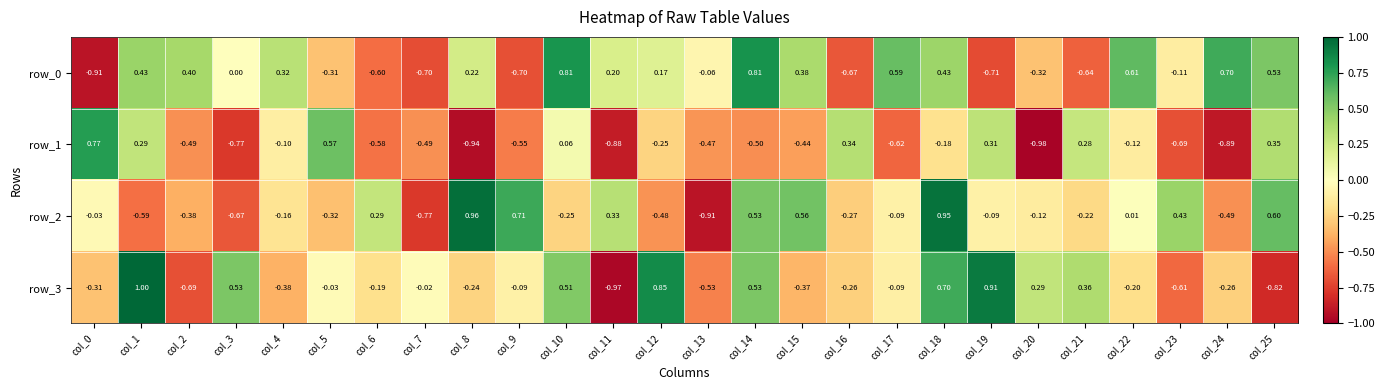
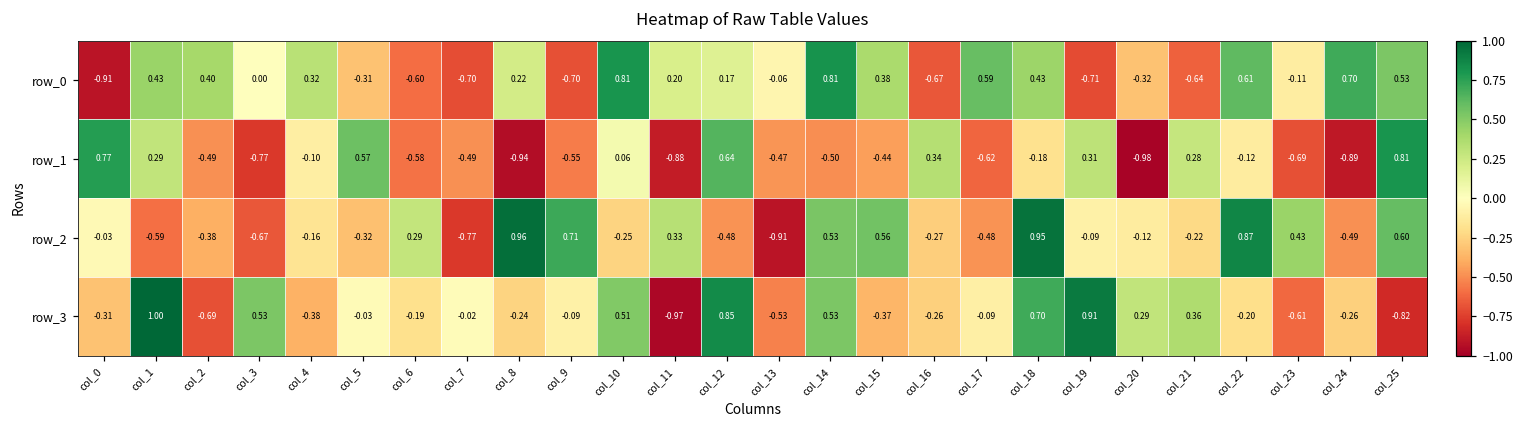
  {
    "row_0": {
      "col_0": -0.91,
      "col_1": 0.43,
      "col_2": 0.40,
      "col_3": 0.00,
      "col_4": 0.32,
      "col_5": -0.31,
      "col_6": -0.60,
      "col_7": -0.70,
      "col_8": 0.22,
      "col_9": -0.70,
      "col_10": 0.81,
      "col_11": 0.20,
      "col_12": 0.17,
      "col_13": -0.06,
      "col_14": 0.81,
      "col_15": 0.38,
      "col_16": -0.67,
      "col_17": 0.59,
      "col_18": 0.43,
      "col_19": -0.71,
      "col_20": -0.32,
      "col_21": -0.64,
      "col_22": 0.61,
      "col_23": -0.11,
      "col_24": 0.70,
      "col_25": 0.53
    },
    "row_1": {
      "col_0": 0.77,
      "col_1": 0.29,
      "col_2": -0.49,
      "col_3": -0.77,
      "col_4": -0.10,
      "col_5": 0.57,
      "col_6": -0.58,
      "col_7": -0.49,
      "col_8": -0.94,
      "col_9": -0.55,
      "col_10": 0.06,
      "col_11": -0.88,
-     "col_12": -0.25,
+     "col_12": 0.64,
      "col_13": -0.47,
      "col_14": -0.50,
      "col_15": -0.44,
      "col_16": 0.34,
      "col_17": -0.62,
      "col_18": -0.18,
      "col_19": 0.31,
      "col_20": -0.98,
      "col_21": 0.28,
      "col_22": -0.12,
      "col_23": -0.69,
      "col_24": -0.89,
-     "col_25": 0.35
+     "col_25": 0.81
    },
    "row_2": {
      "col_0": -0.03,
      "col_1": -0.59,
      "col_2": -0.38,
      "col_3": -0.67,
      "col_4": -0.16,
      "col_5": -0.32,
      "col_6": 0.29,
      "col_7": -0.77,
      "col_8": 0.96,
      "col_9": 0.71,
      "col_10": -0.25,
      "col_11": 0.33,
      "col_12": -0.48,
      "col_13": -0.91,
      "col_14": 0.53,
      "col_15": 0.56,
      "col_16": -0.27,
-     "col_17": -0.09,
+     "col_17": -0.48,
      "col_18": 0.95,
      "col_19": -0.09,
      "col_20": -0.12,
      "col_21": -0.22,
-     "col_22": 0.01,
+     "col_22": 0.87,
      "col_23": 0.43,
      "col_24": -0.49,
      "col_25": 0.60
    },
    "row_3": {
      "col_0": -0.31,
      "col_1": 1.00,
      "col_2": -0.69,
      "col_3": 0.53,
      "col_4": -0.38,
      "col_5": -0.03,
      "col_6": -0.19,
      "col_7": -0.02,
      "col_8": -0.24,
      "col_9": -0.09,
      "col_10": 0.51,
      "col_11": -0.97,
      "col_12": 0.85,
      "col_13": -0.53,
      "col_14": 0.53,
      "col_15": -0.37,
      "col_16": -0.26,
      "col_17": -0.09,
      "col_18": 0.70,
      "col_19": 0.91,
      "col_20": 0.29,
      "col_21": 0.36,
      "col_22": -0.20,
      "col_23": -0.61,
      "col_24": -0.26,
      "col_25": -0.82
    }
  }
